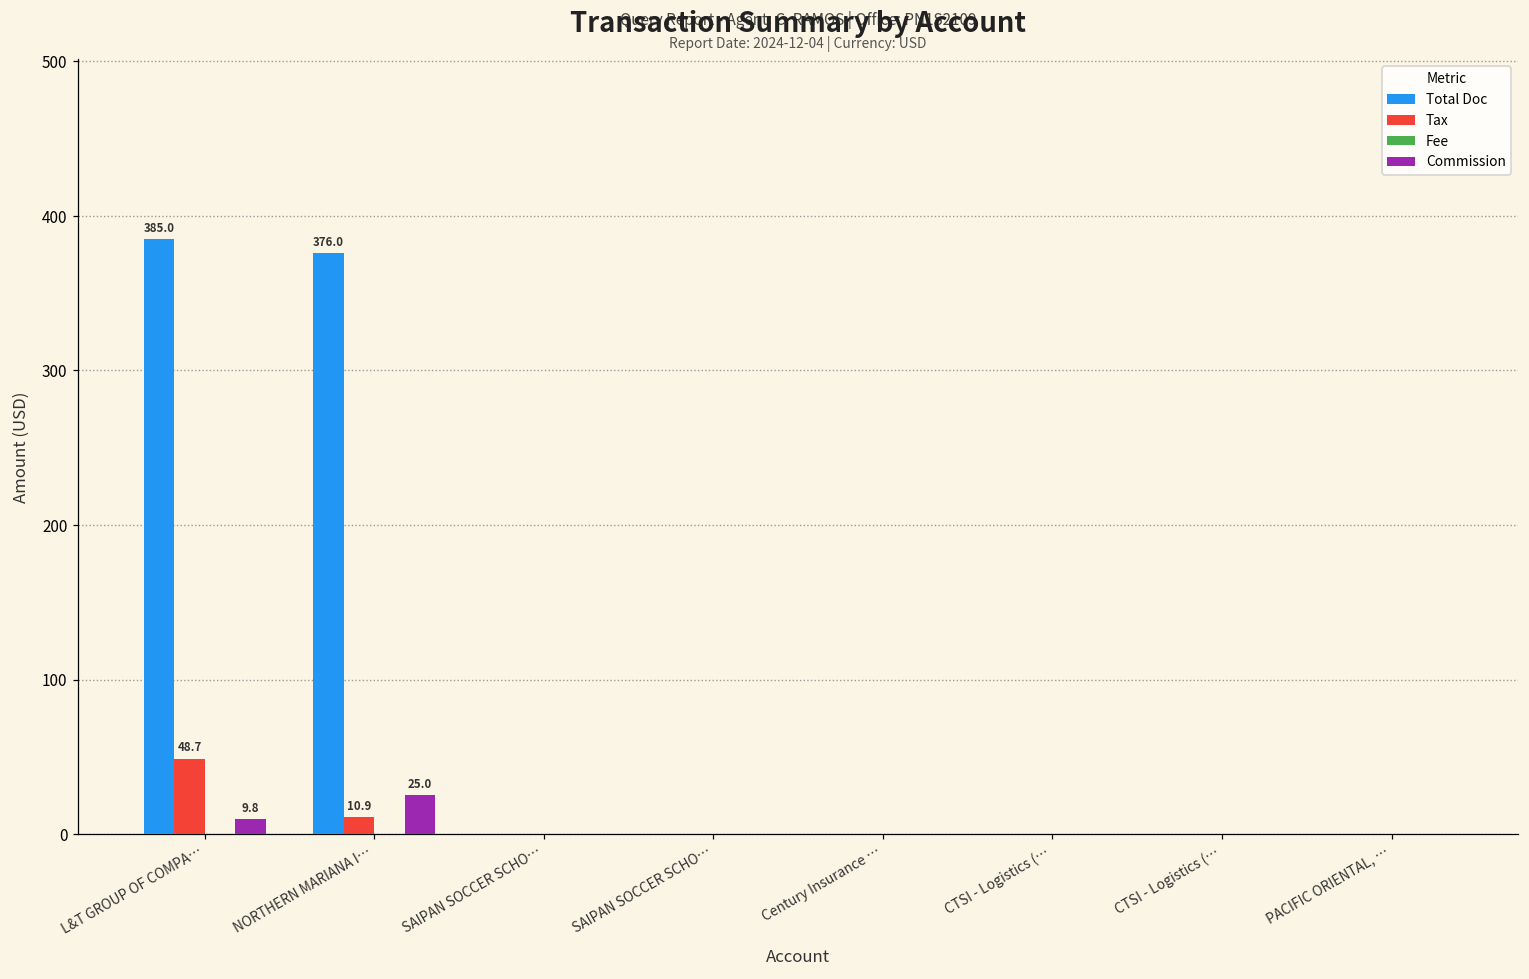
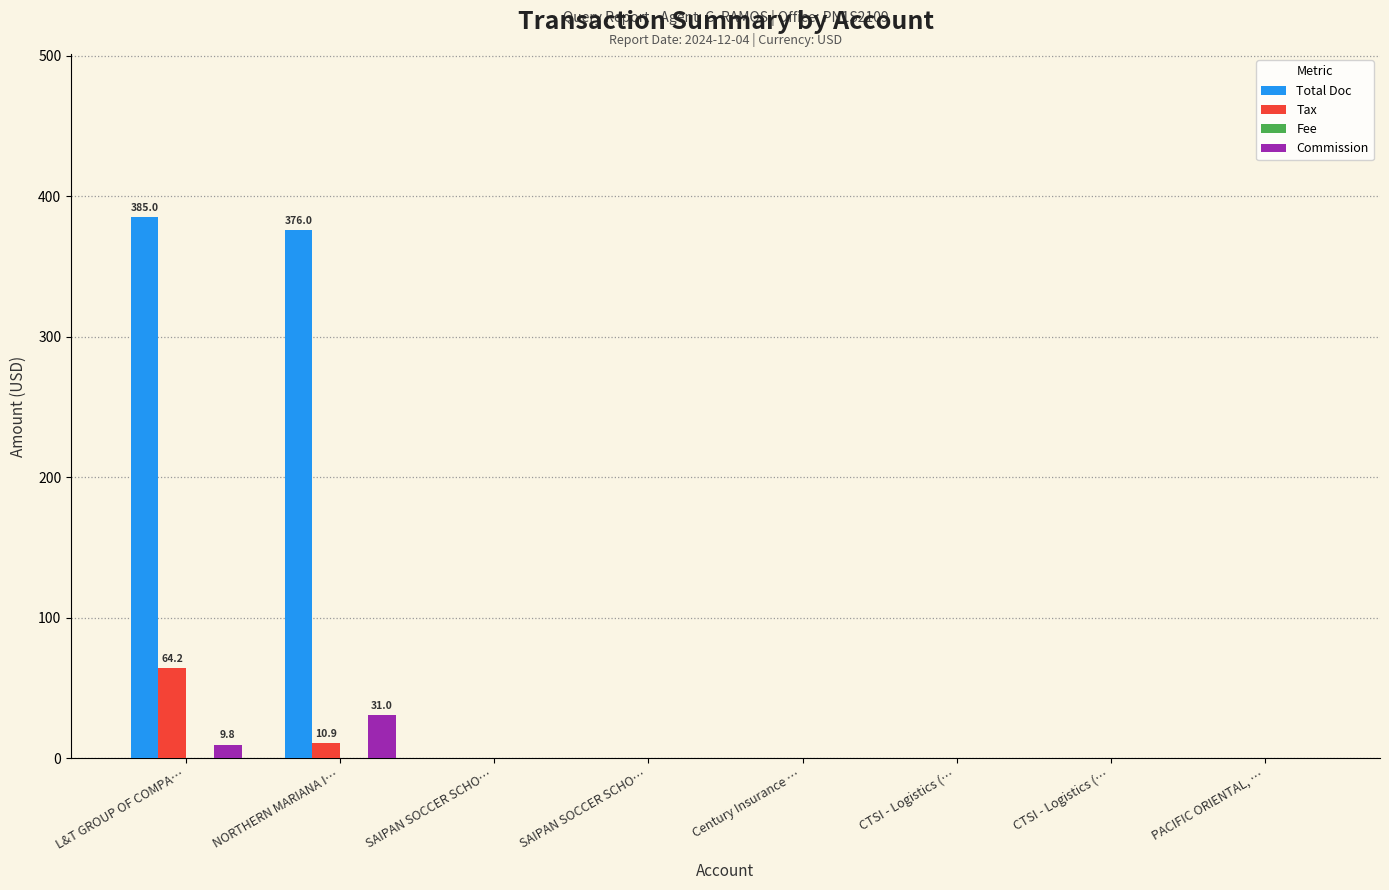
  {
    "Total Doc": {
      "L&T GROUP OF COMPA…": 385.0,
      "NORTHERN MARIANA I…": 376.0
    },
    "Tax": {
-     "L&T GROUP OF COMPA…": 48.7,
+     "L&T GROUP OF COMPA…": 64.2,
      "NORTHERN MARIANA I…": 10.9
    },
    "Fee": {
      "L&T GROUP OF COMPA…": 0,
      "NORTHERN MARIANA I…": 0,
      "Century Insurance …": 0,
      "PACIFIC ORIENTAL, …": 0
    },
    "Commission": {
      "L&T GROUP OF COMPA…": 9.8,
-     "NORTHERN MARIANA I…": 25.0
+     "NORTHERN MARIANA I…": 31.0
    }
  }
